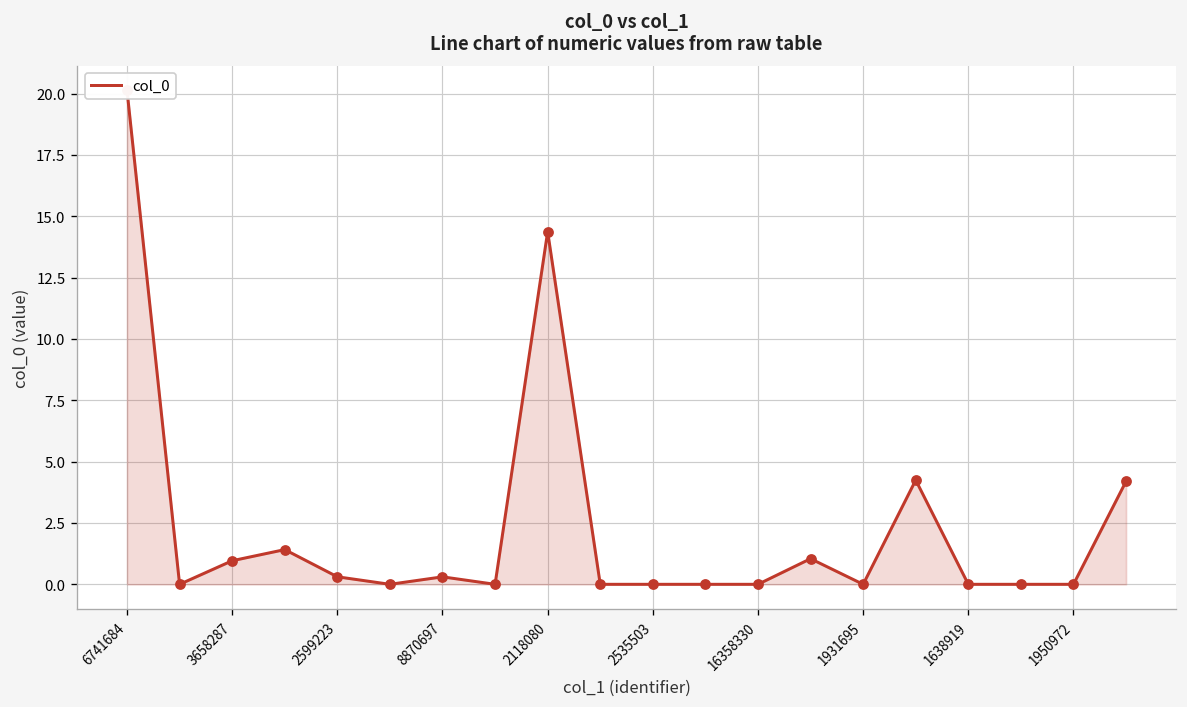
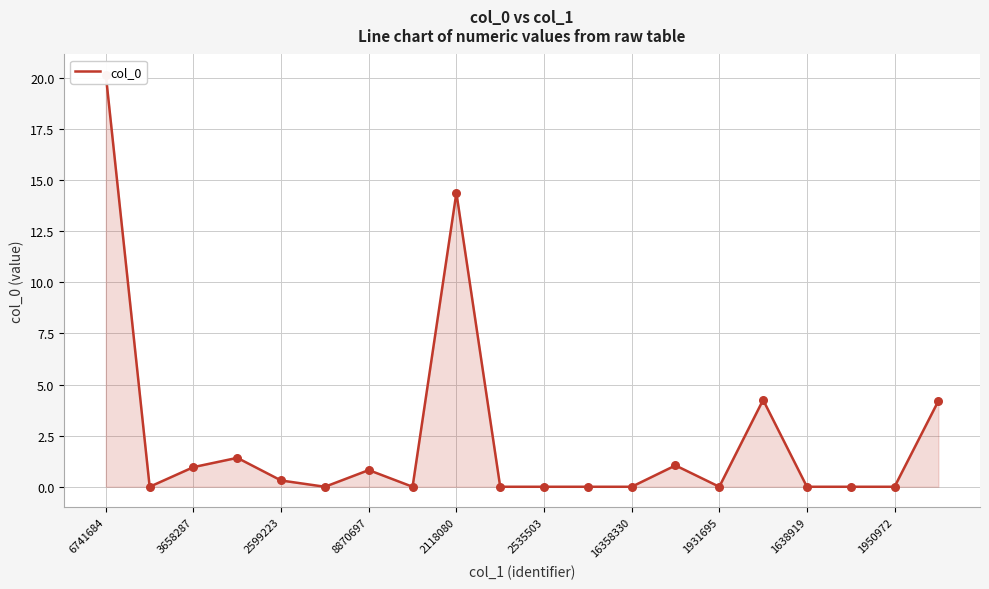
  {
    "3658287": 1.0,
    "2599223": 0.3,
-   "8870697": 0.3,
+   "8870697": 0.8,
    "2118080": 14.4,
    "2535503": 0.0,
    "16358330": 0.0,
    "1931695": 0.0,
    "1638919": 0.0,
    "1950972": 0.0
  }
